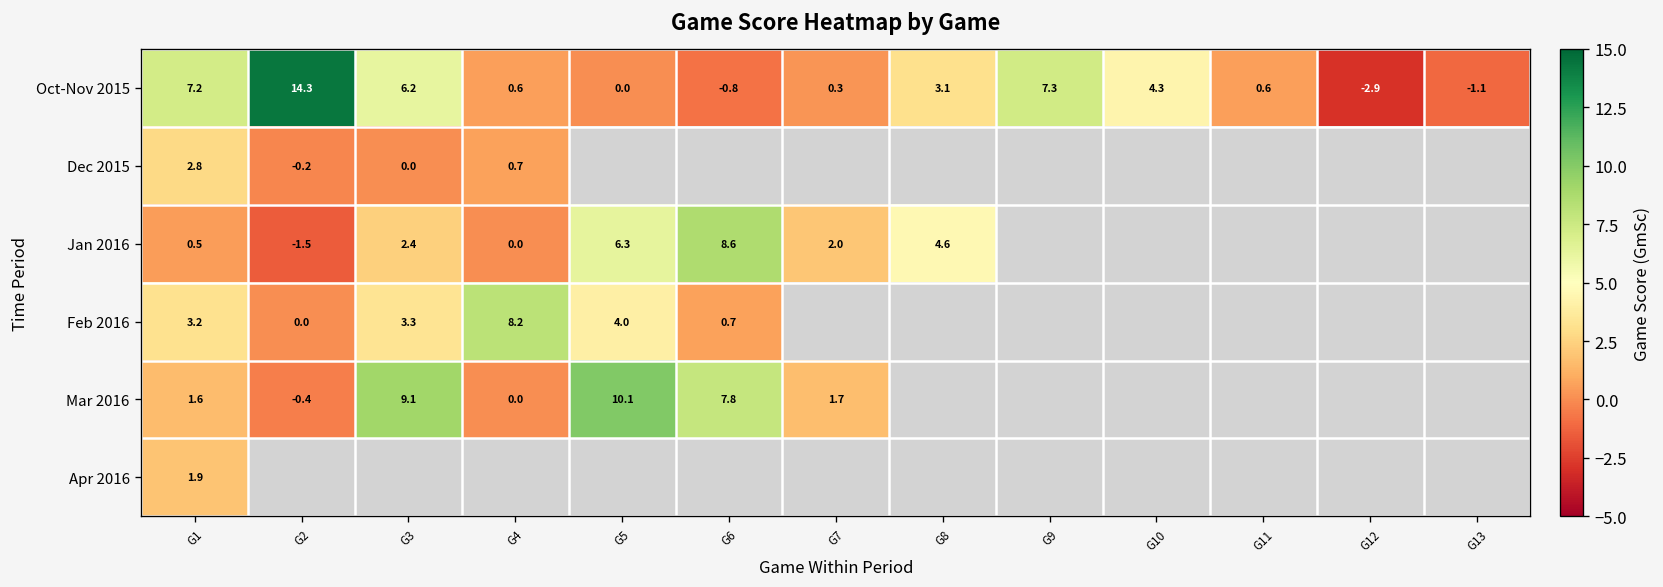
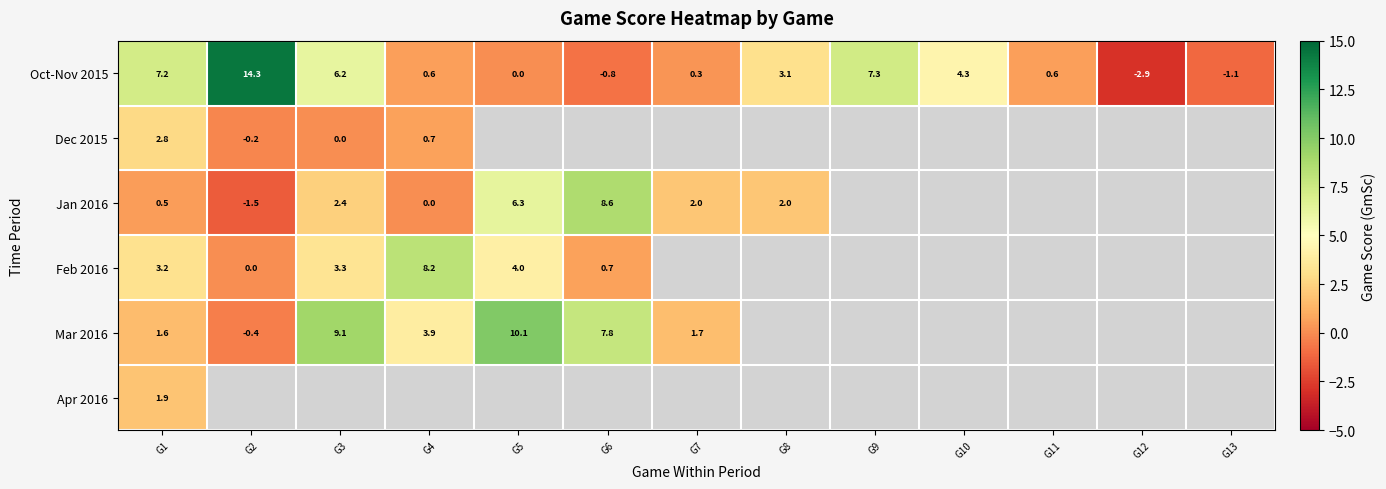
  {
    "Oct-Nov 2015": {
      "G1": 7.2,
      "G2": 14.3,
      "G3": 6.2,
      "G4": 0.6,
      "G5": 0.0,
      "G6": -0.8,
      "G7": 0.3,
      "G8": 3.1,
      "G9": 7.3,
      "G10": 4.3,
      "G11": 0.6,
      "G12": -2.9,
      "G13": -1.1
    },
    "Dec 2015": {
      "G1": 2.8,
      "G2": -0.2,
      "G3": 0.0,
      "G4": 0.7
    },
    "Jan 2016": {
      "G1": 0.5,
      "G2": -1.5,
      "G3": 2.4,
      "G4": 0.0,
      "G5": 6.3,
      "G6": 8.6,
      "G7": 2.0,
-     "G8": 4.6
+     "G8": 2.0
    },
    "Feb 2016": {
      "G1": 3.2,
      "G2": 0.0,
      "G3": 3.3,
      "G4": 8.2,
      "G5": 4.0,
      "G6": 0.7
    },
    "Mar 2016": {
      "G1": 1.6,
      "G2": -0.4,
      "G3": 9.1,
-     "G4": 0.0,
+     "G4": 3.9,
      "G5": 10.1,
      "G6": 7.8,
      "G7": 1.7
    },
    "Apr 2016": {
      "G1": 1.9
    }
  }
